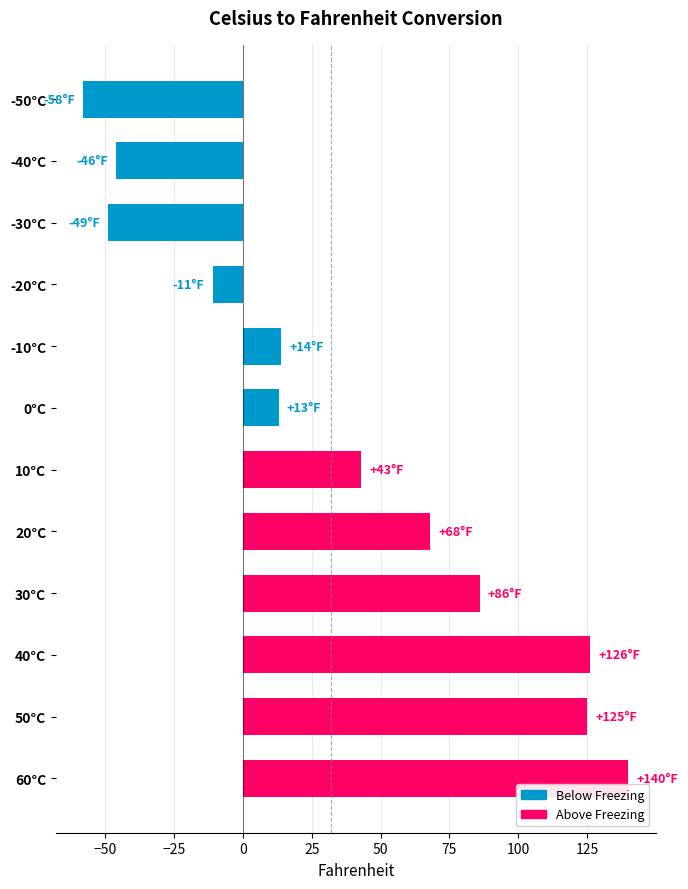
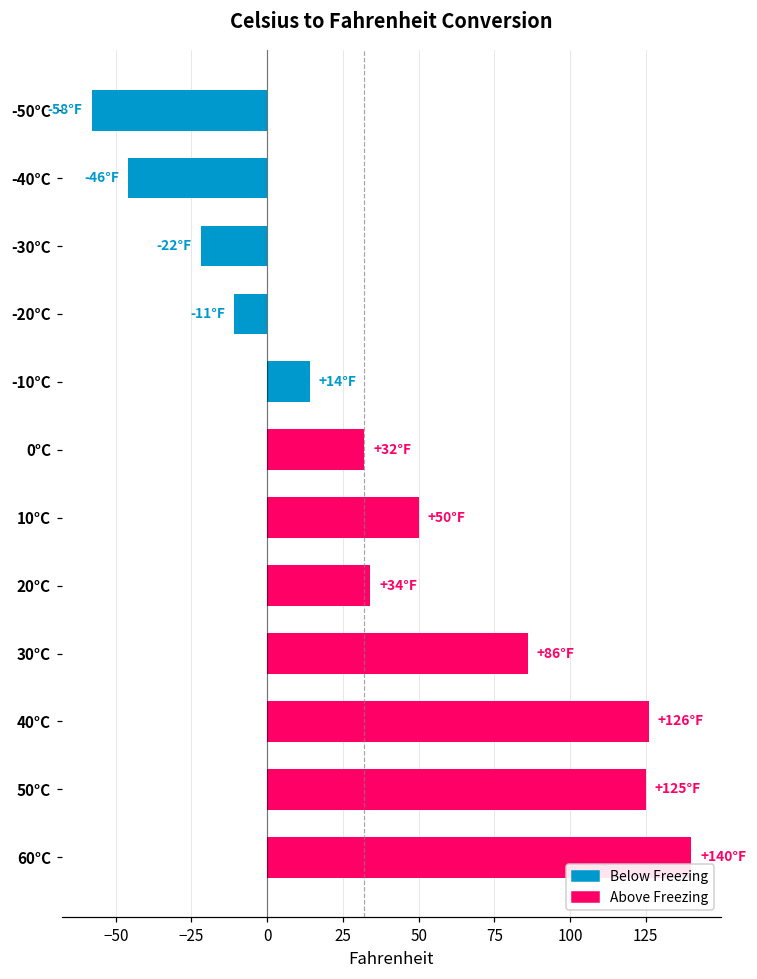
  {
    "-50°C": "-58°F",
    "-40°C": "-46°F",
-   "-30°C": "-49°F",
+   "-30°C": "-22°F",
    "-20°C": "-11°F",
    "-10°C": "+14°F",
-   "0°C": "+13°F",
-   "10°C": "+43°F",
-   "20°C": "+68°F",
+   "0°C": "+32°F",
+   "10°C": "+50°F",
+   "20°C": "+34°F",
    "30°C": "+86°F",
    "40°C": "+126°F",
    "50°C": "+125°F"
  }
